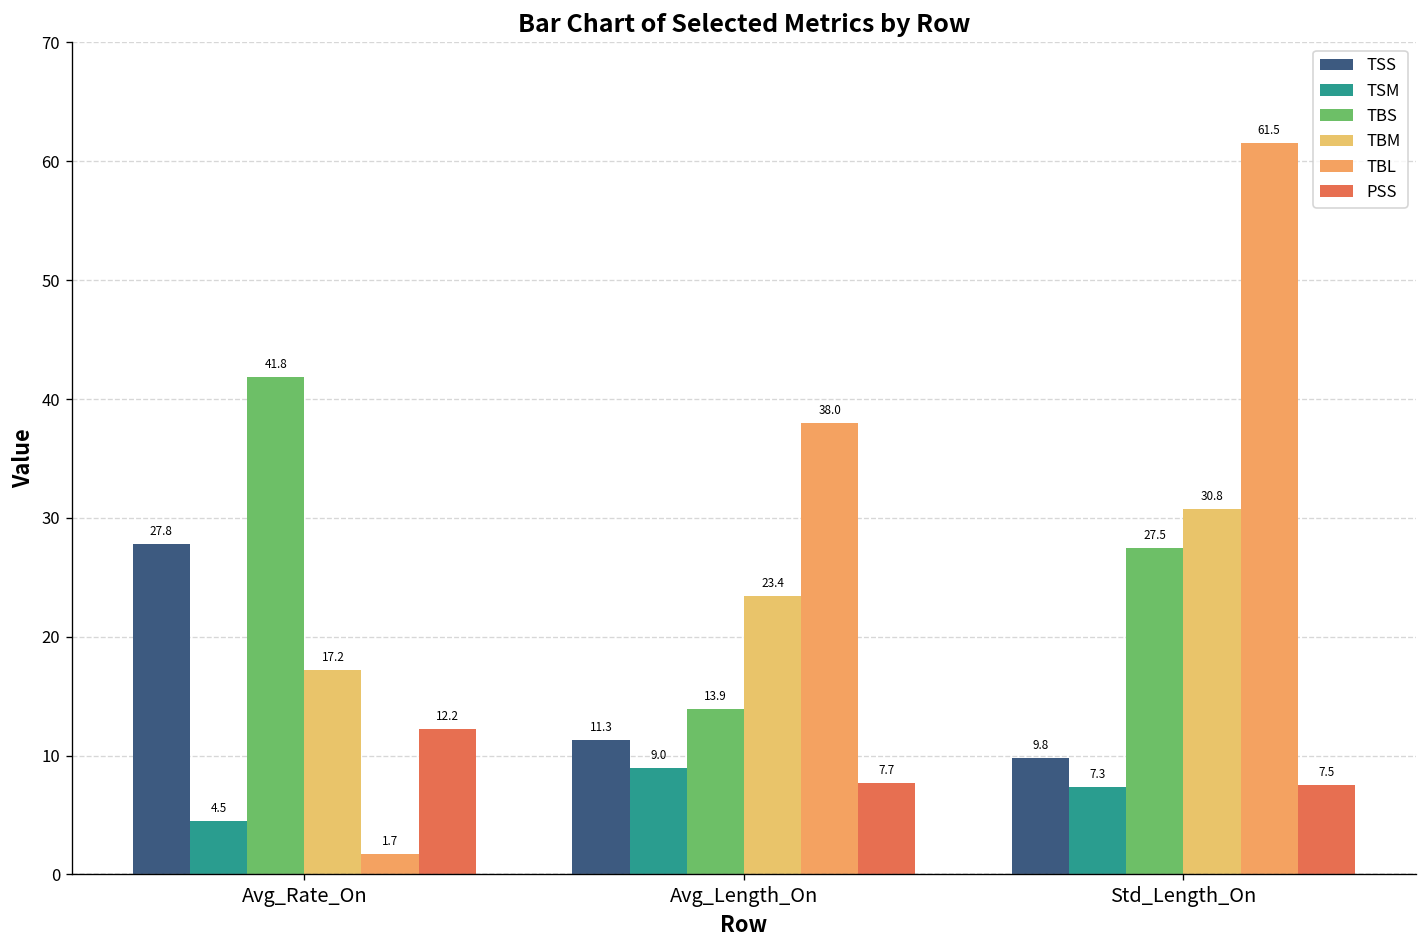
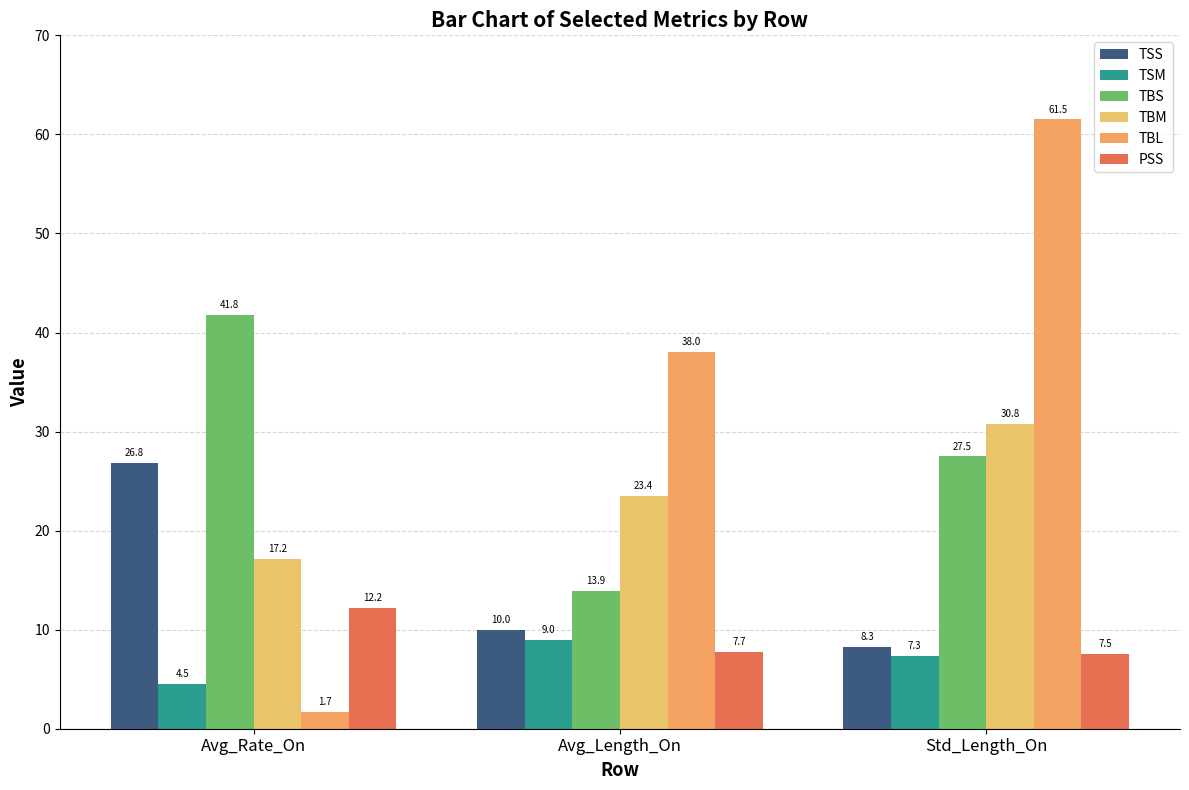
  {
    "TSS": {
-     "Avg_Rate_On": 27.8,
-     "Avg_Length_On": 11.3,
-     "Std_Length_On": 9.8
+     "Avg_Rate_On": 26.8,
+     "Avg_Length_On": 10.0,
+     "Std_Length_On": 8.3
    },
    "TSM": {
      "Avg_Rate_On": 4.5,
      "Avg_Length_On": 9.0,
      "Std_Length_On": 7.3
    },
    "TBS": {
      "Avg_Rate_On": 41.8,
      "Avg_Length_On": 13.9,
      "Std_Length_On": 27.5
    }
  }
